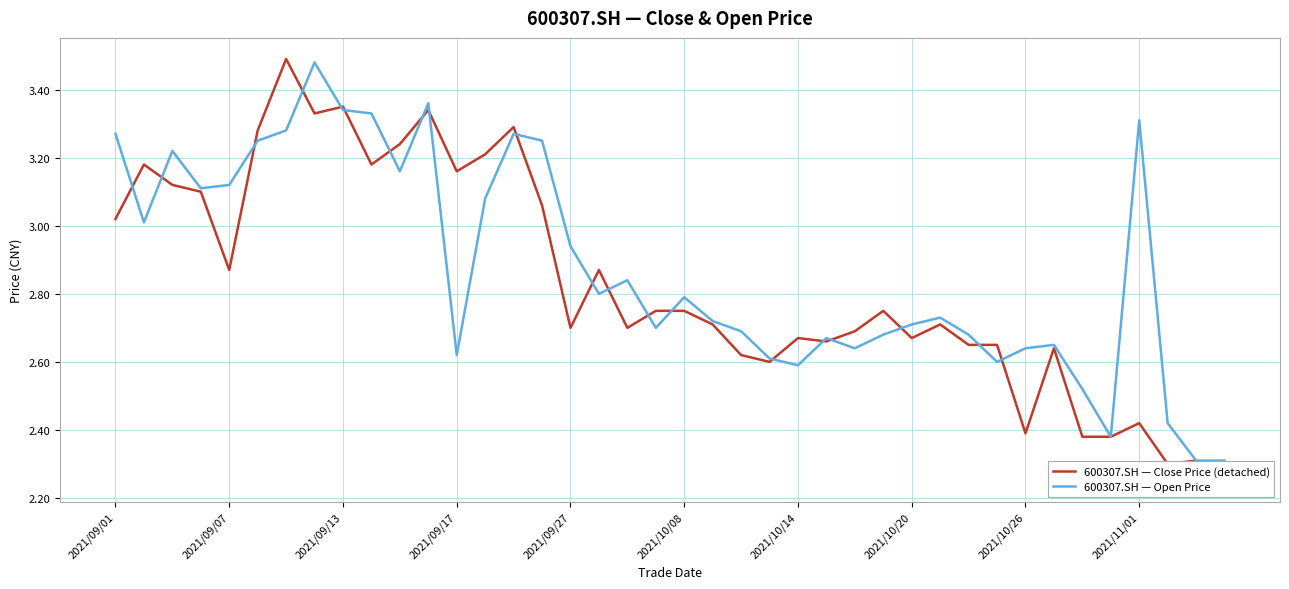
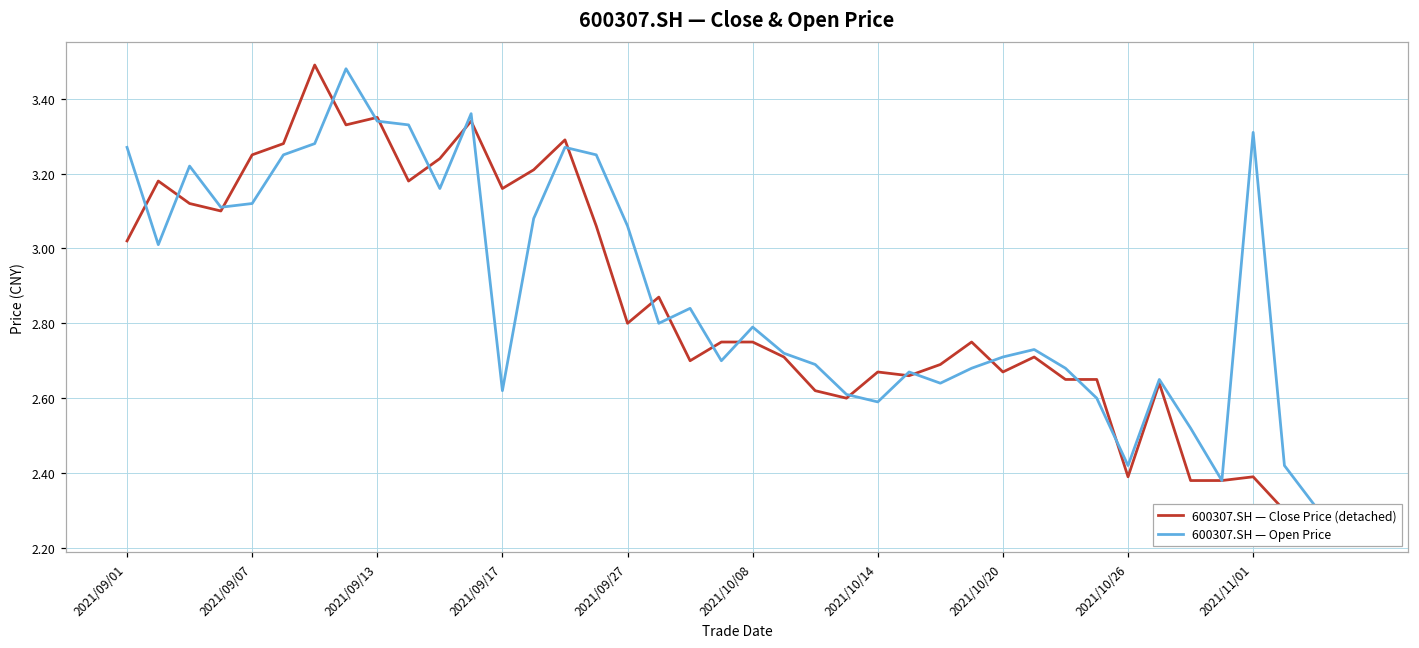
  {
    "600307.SH — Close Price (detached)": {
      "2021/09/01": 3.02,
-     "2021/09/07": 2.87,
+     "2021/09/07": 3.25,
      "2021/09/13": 3.35,
      "2021/09/17": 3.16,
-     "2021/09/27": 2.7,
+     "2021/09/27": 2.8,
      "2021/10/08": 2.75,
      "2021/10/14": 2.67,
      "2021/10/20": 2.67,
      "2021/10/26": 2.39,
-     "2021/11/01": 2.42
+     "2021/11/01": 2.39
    },
    "600307.SH — Open Price": {
      "2021/09/01": 3.27,
      "2021/09/07": 3.12,
      "2021/09/13": 3.34,
      "2021/09/17": 2.62,
-     "2021/09/27": 2.94,
+     "2021/09/27": 3.06,
      "2021/10/08": 2.79,
      "2021/10/14": 2.59,
      "2021/10/20": 2.71,
-     "2021/10/26": 2.64,
+     "2021/10/26": 2.42,
      "2021/11/01": 3.31
    }
  }
